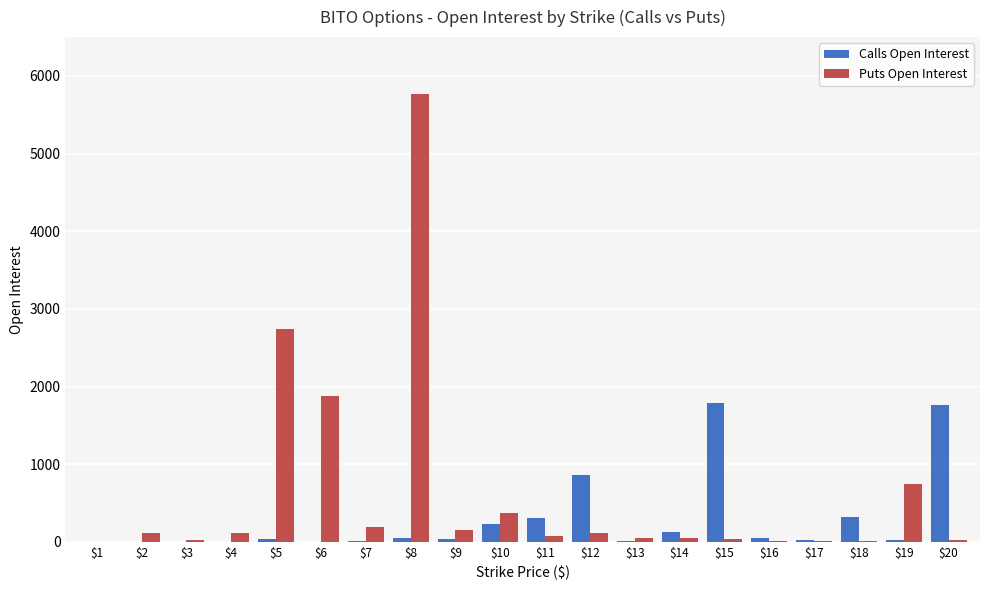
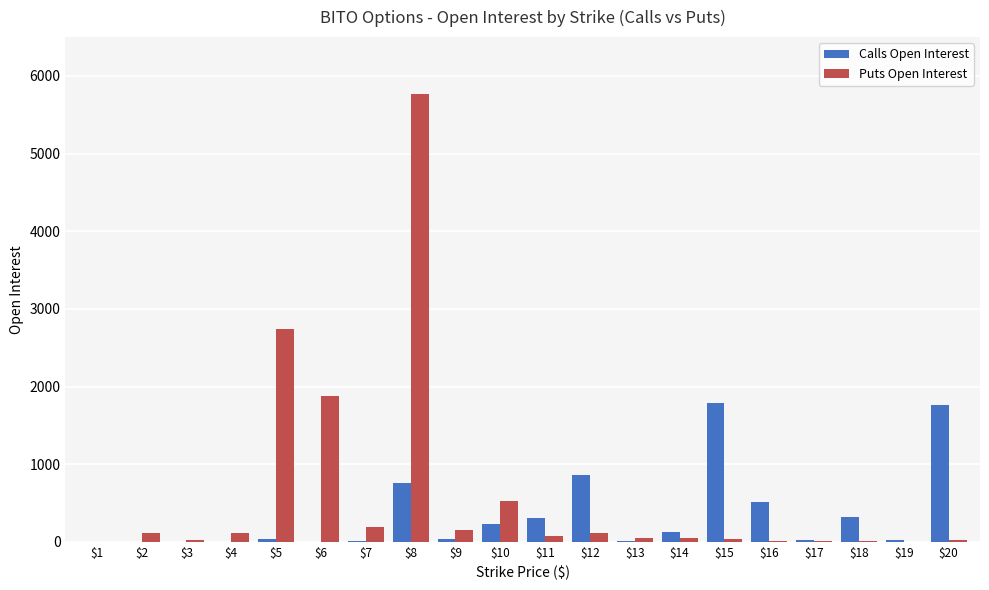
  {
    "Calls Open Interest": {
      "$1": 0,
      "$2": 0,
      "$3": 0,
      "$4": 0,
      "$5": 0,
-     "$8": 0,
+     "$8": 800,
      "$9": 0,
      "$10": 200,
      "$11": 300,
      "$12": 900,
      "$14": 100,
      "$15": 1800,
-     "$16": 0,
+     "$16": 500,
      "$18": 300,
      "$20": 1800
    },
    "Puts Open Interest": {
      "$2": 100,
      "$4": 100,
      "$5": 2700,
      "$6": 1900,
      "$7": 200,
      "$8": 5800,
      "$9": 200,
-     "$10": 400,
+     "$10": 500,
      "$11": 100,
      "$12": 100,
      "$13": 100,
      "$14": 0,
      "$15": 0,
-     "$19": 700
+     "$19": 0
    }
  }
